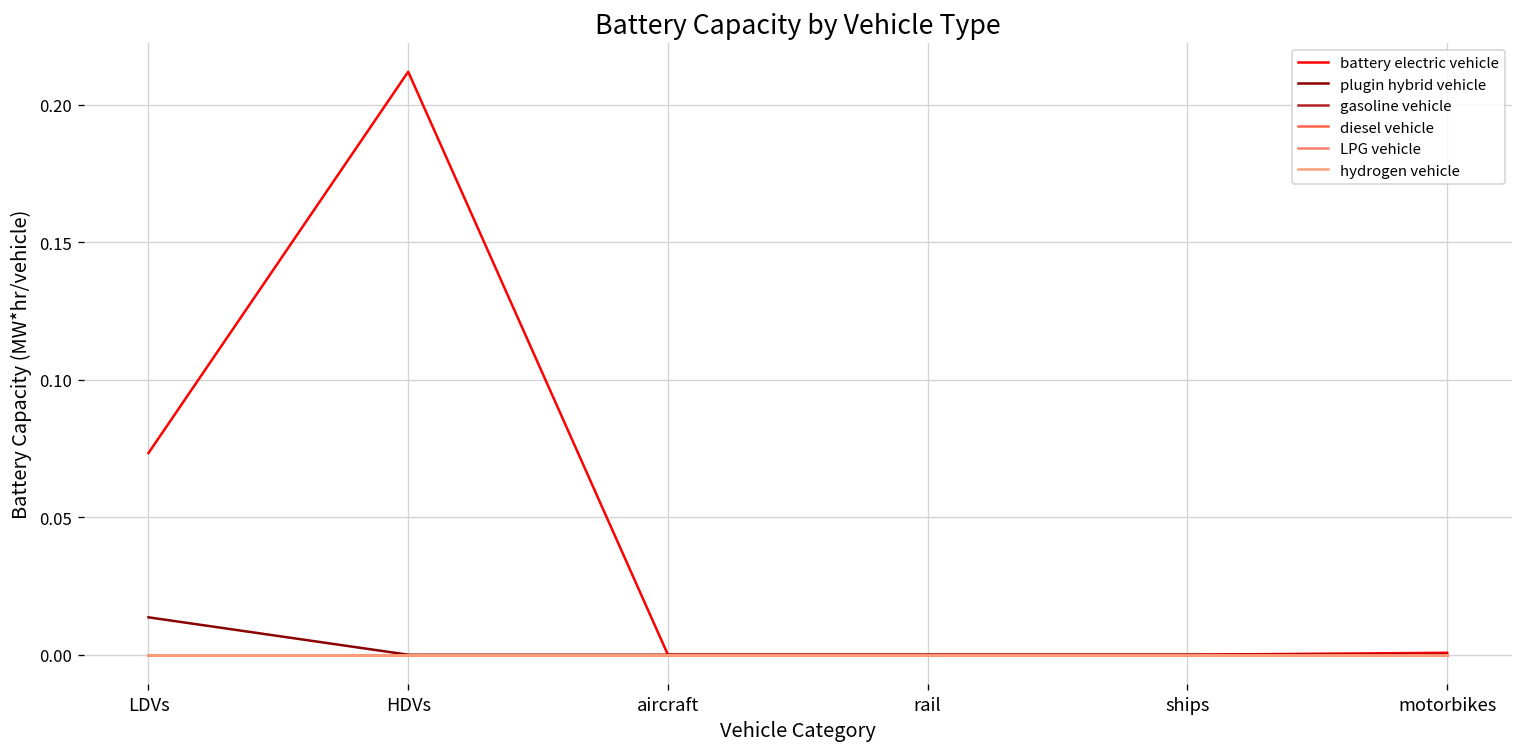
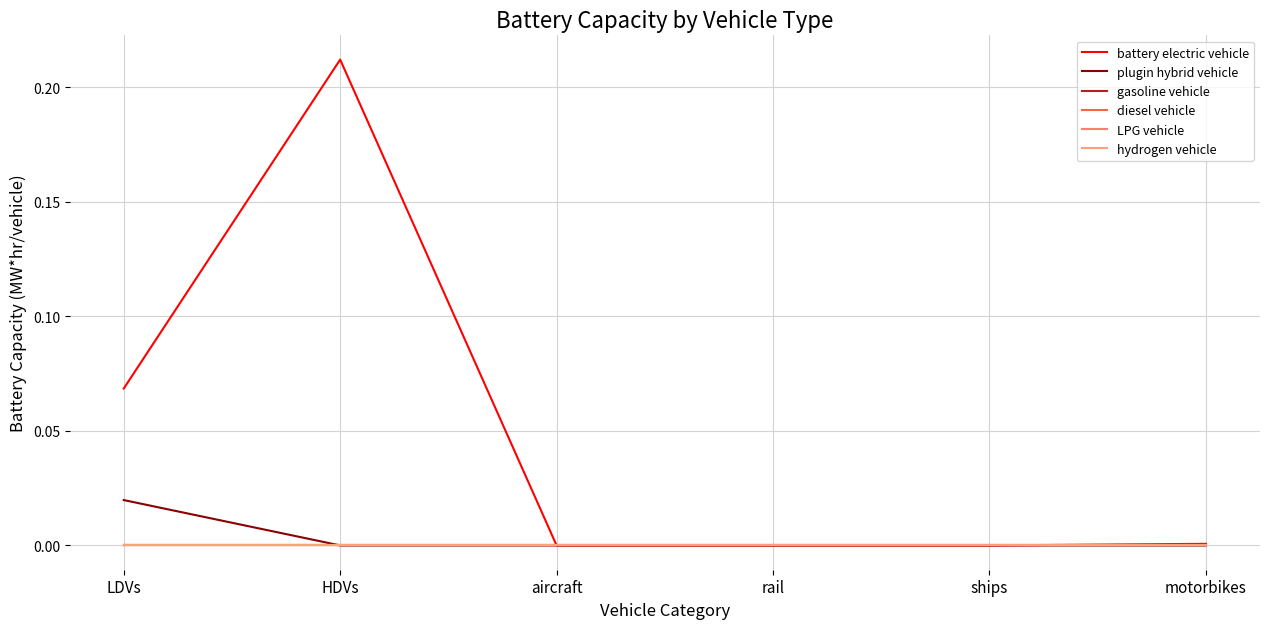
  {
    "battery electric vehicle": {
-     "LDVs": 0.073,
+     "LDVs": 0.068,
      "HDVs": 0.212
    },
    "plugin hybrid vehicle": {
-     "LDVs": 0.014
+     "LDVs": 0.020
    },
    "hydrogen vehicle": {
      "LDVs": 0.000
    }
  }
